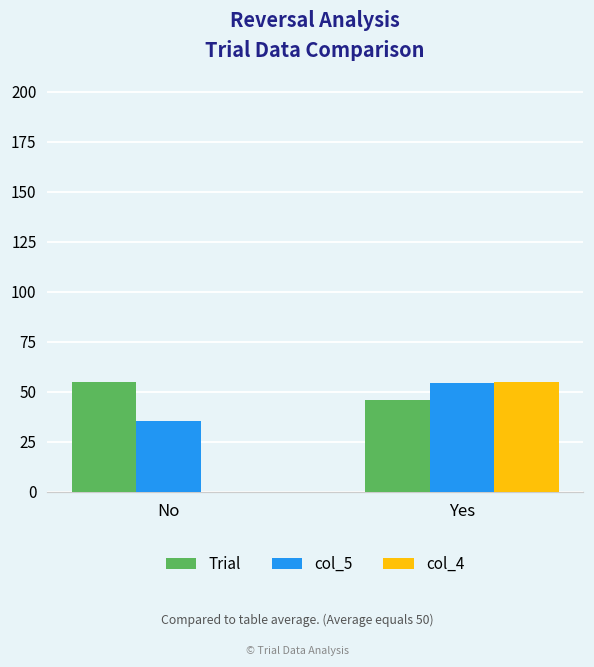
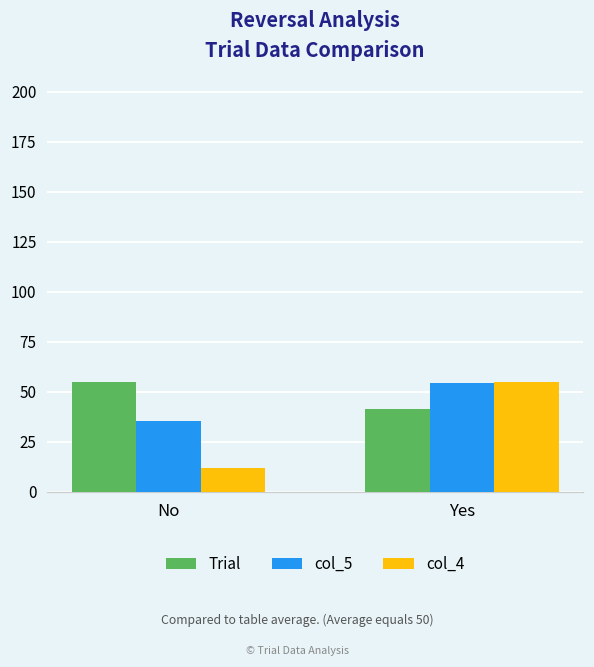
  {
    "Trial": {
      "No": 55,
-     "Yes": 46
+     "Yes": 41
    },
    "col_5": {
      "No": 35,
      "Yes": 55
    },
    "col_4": {
-     "No": 0,
+     "No": 12,
      "Yes": 55
    }
  }
